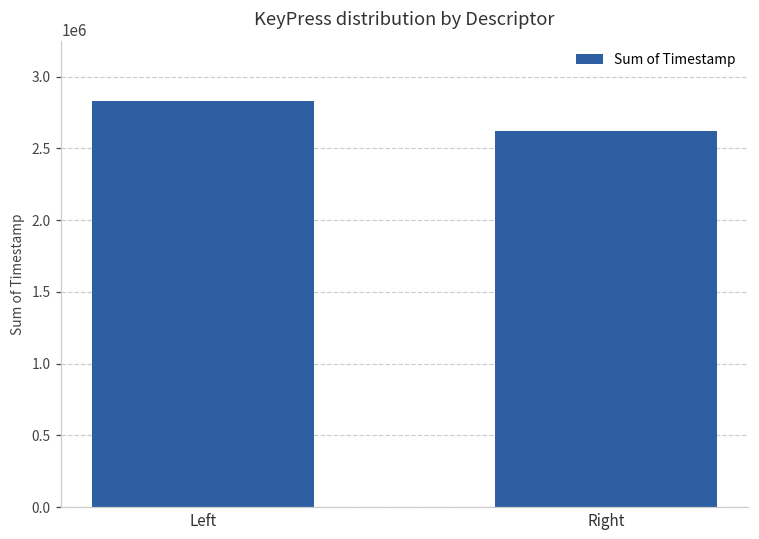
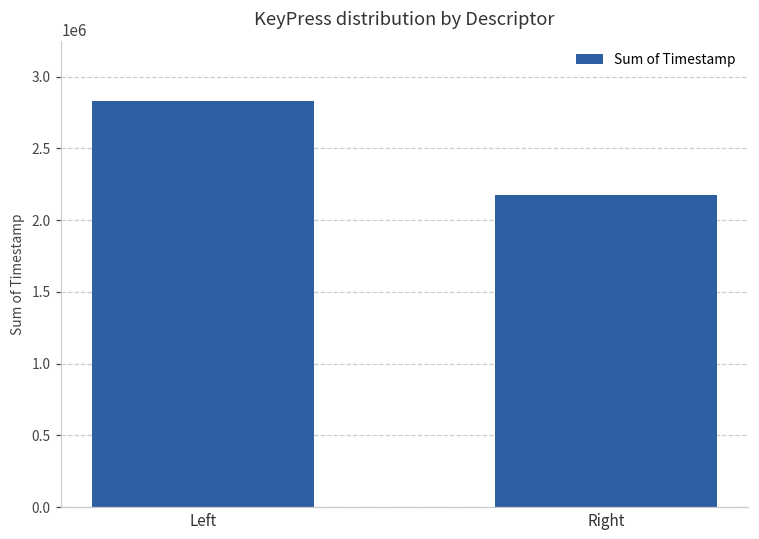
  {
    "Left": 2830000,
-   "Right": 2620000
+   "Right": 2170000
  }
